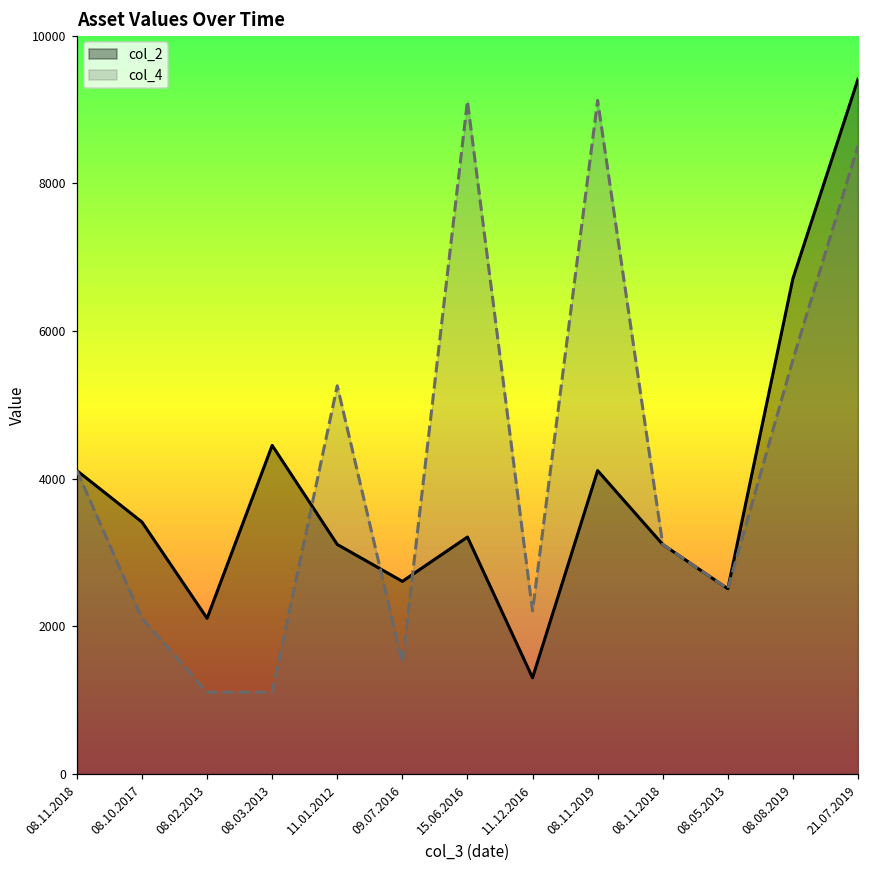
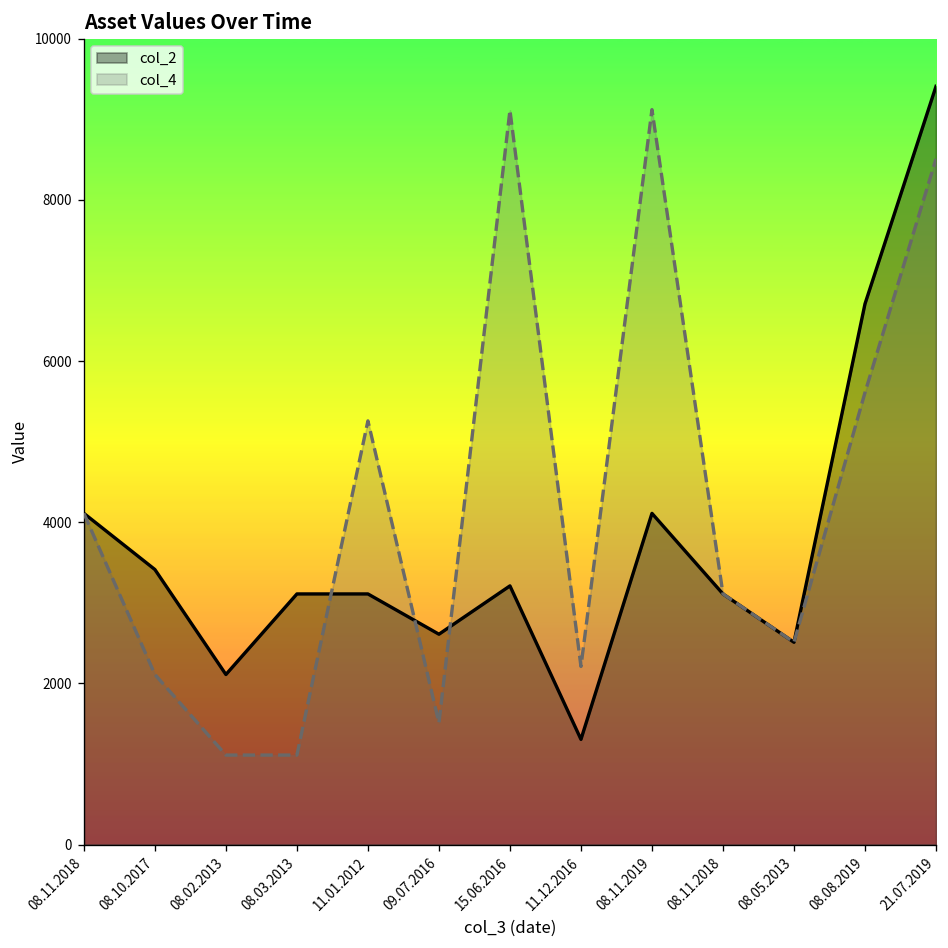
  {
    "col_2": {
      "08.10.2017": 3400,
      "08.02.2013": 2100,
-     "08.03.2013": 4500,
+     "08.03.2013": 3100,
      "11.01.2012": 3100,
      "09.07.2016": 2600,
      "15.06.2016": 3200,
      "11.12.2016": 1300,
      "08.11.2019": 4100,
      "08.08.2019": 6700,
      "21.07.2019": 9400
    },
    "col_4": {
      "08.10.2017": 2100,
      "08.02.2013": 1100,
      "08.03.2013": 1100,
      "11.01.2012": 5300,
      "09.07.2016": 1500,
      "15.06.2016": 9100,
      "11.12.2016": 2200,
      "08.11.2019": 9100,
      "08.08.2019": 5600,
      "21.07.2019": 8500
    }
  }
